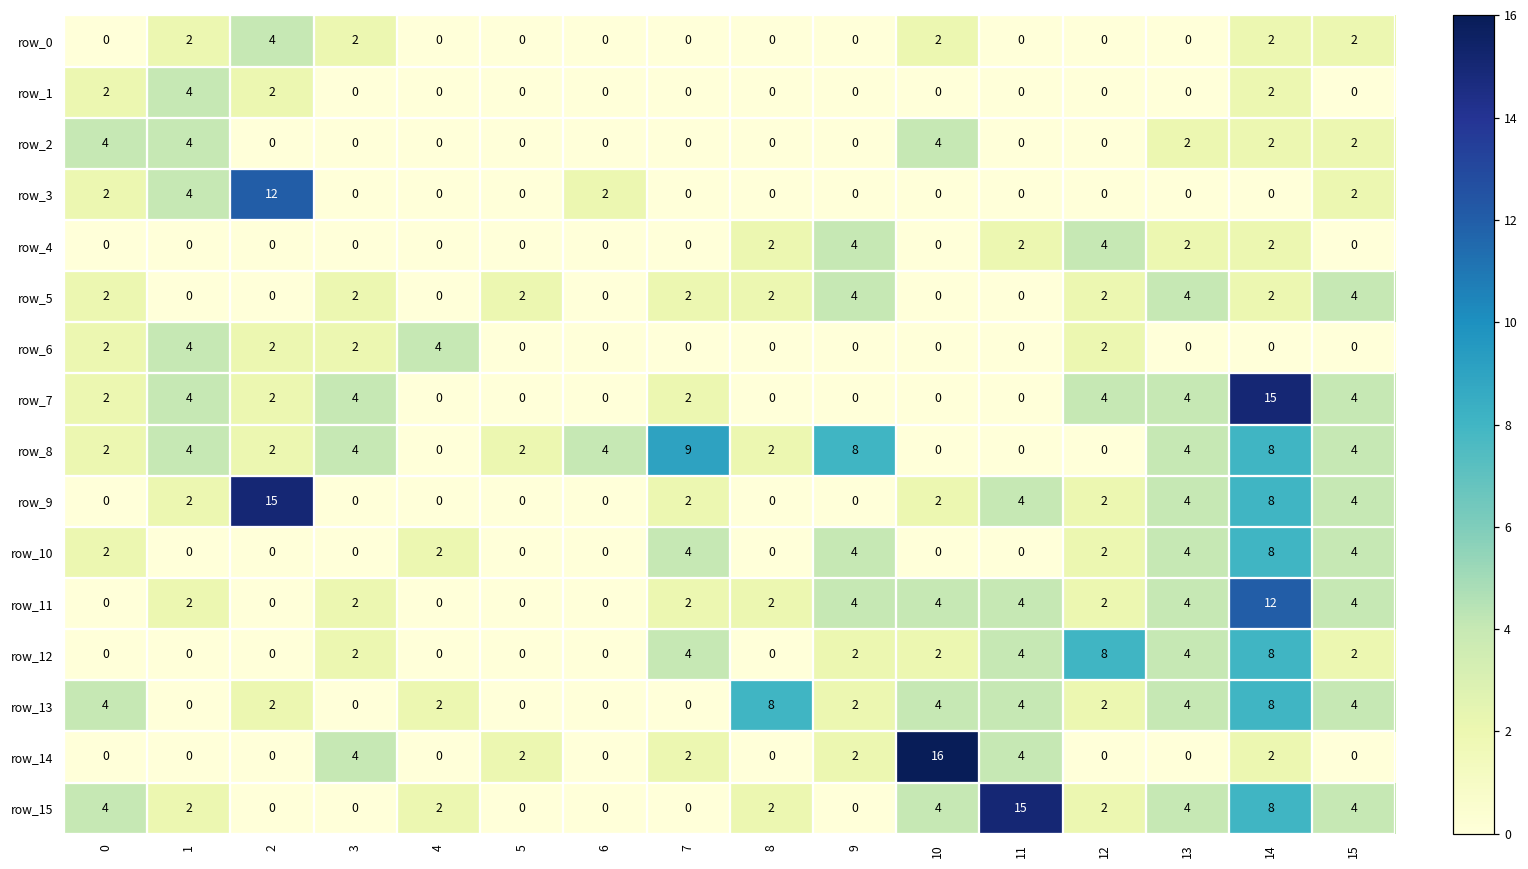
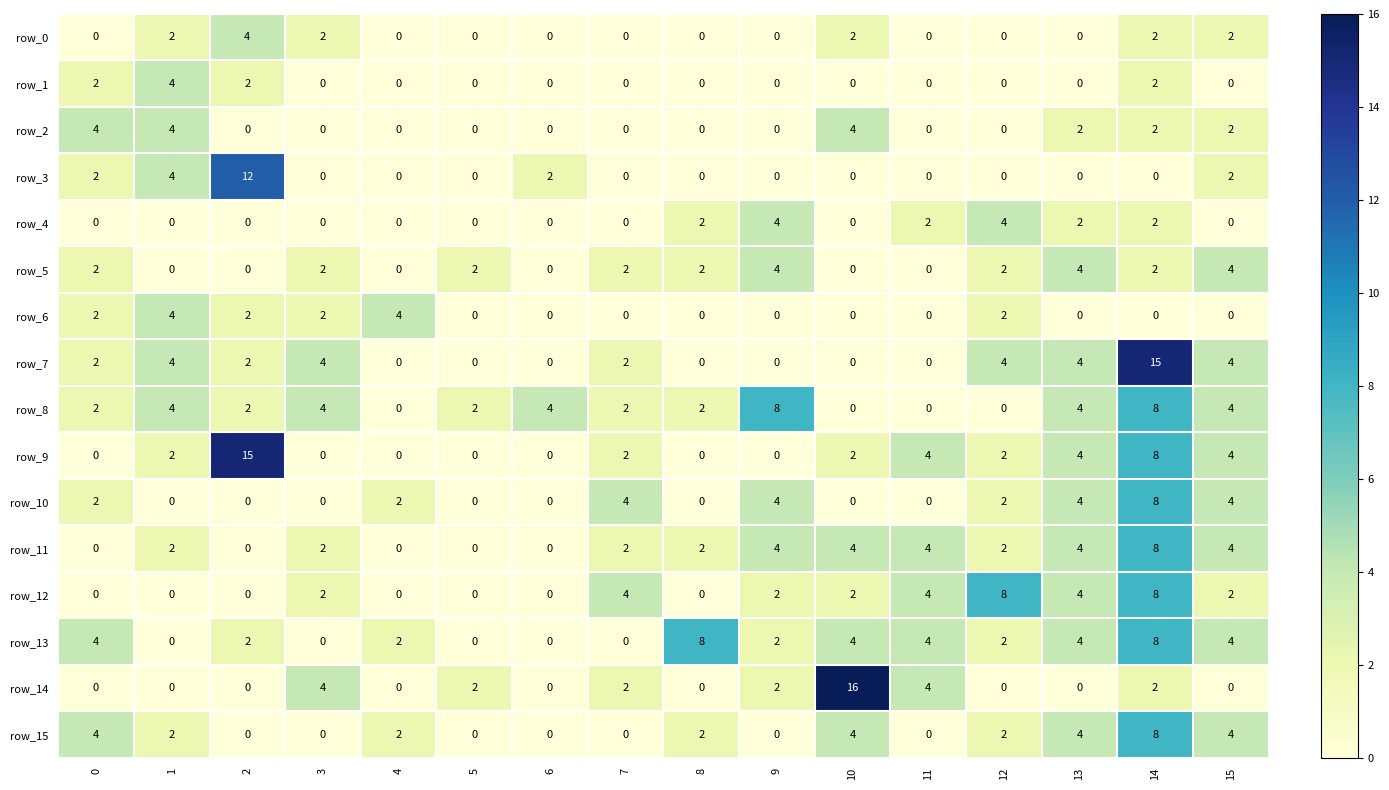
  {
    "row_8": {
      "0": 2,
      "1": 4,
      "2": 2,
      "3": 4,
      "4": 0,
      "5": 2,
      "6": 4,
-     "7": 9,
+     "7": 2,
      "8": 2,
      "9": 8,
      "10": 0,
      "11": 0,
      "12": 0,
      "13": 4,
      "14": 8,
      "15": 4
    },
    "row_11": {
      "0": 0,
      "1": 2,
      "2": 0,
      "3": 2,
      "4": 0,
      "5": 0,
      "6": 0,
      "7": 2,
      "8": 2,
      "9": 4,
      "10": 4,
      "11": 4,
      "12": 2,
      "13": 4,
-     "14": 12,
+     "14": 8,
      "15": 4
    },
    "row_15": {
      "0": 4,
      "1": 2,
      "2": 0,
      "3": 0,
      "4": 2,
      "5": 0,
      "6": 0,
      "7": 0,
      "8": 2,
      "9": 0,
      "10": 4,
-     "11": 15,
+     "11": 0,
      "12": 2,
      "13": 4,
      "14": 8,
      "15": 4
    }
  }
